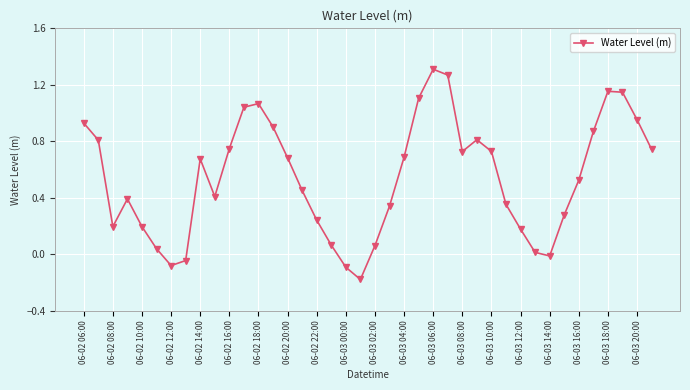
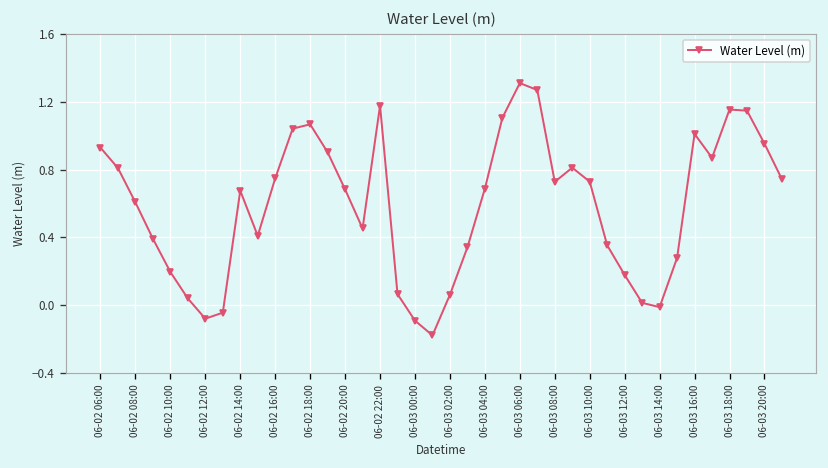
  {
    "06-02 06:00": 0.93,
-   "06-02 08:00": 0.20,
+   "06-02 08:00": 0.61,
    "06-02 10:00": 0.20,
    "06-02 12:00": -0.08,
    "06-02 14:00": 0.68,
    "06-02 16:00": 0.75,
    "06-02 18:00": 1.07,
    "06-02 20:00": 0.68,
-   "06-02 22:00": 0.24,
+   "06-02 22:00": 1.18,
    "06-03 00:00": -0.09,
    "06-03 02:00": 0.06,
    "06-03 04:00": 0.69,
    "06-03 06:00": 1.31,
    "06-03 08:00": 0.73,
    "06-03 10:00": 0.73,
    "06-03 12:00": 0.18,
    "06-03 14:00": -0.01,
-   "06-03 16:00": 0.53,
+   "06-03 16:00": 1.01,
    "06-03 18:00": 1.15,
    "06-03 20:00": 0.95
  }
